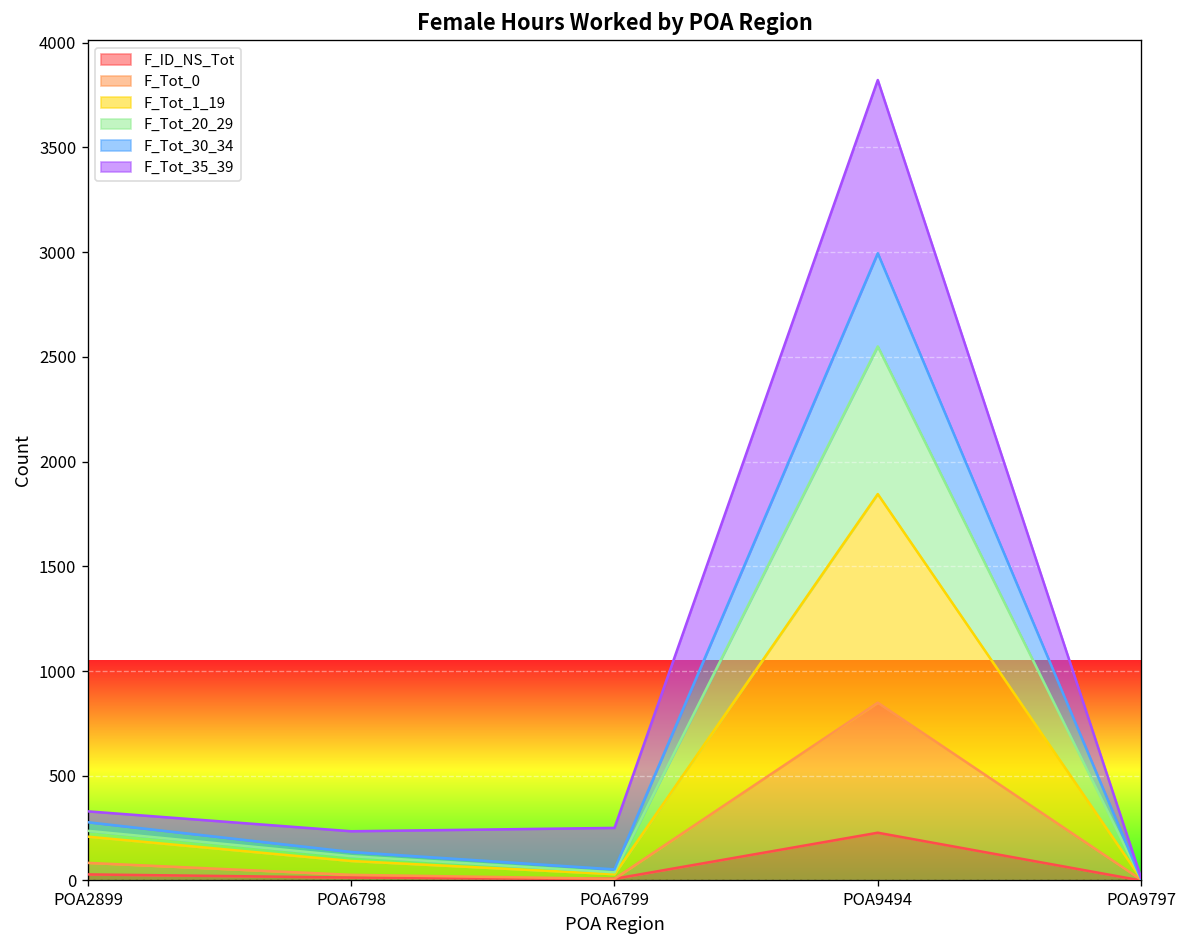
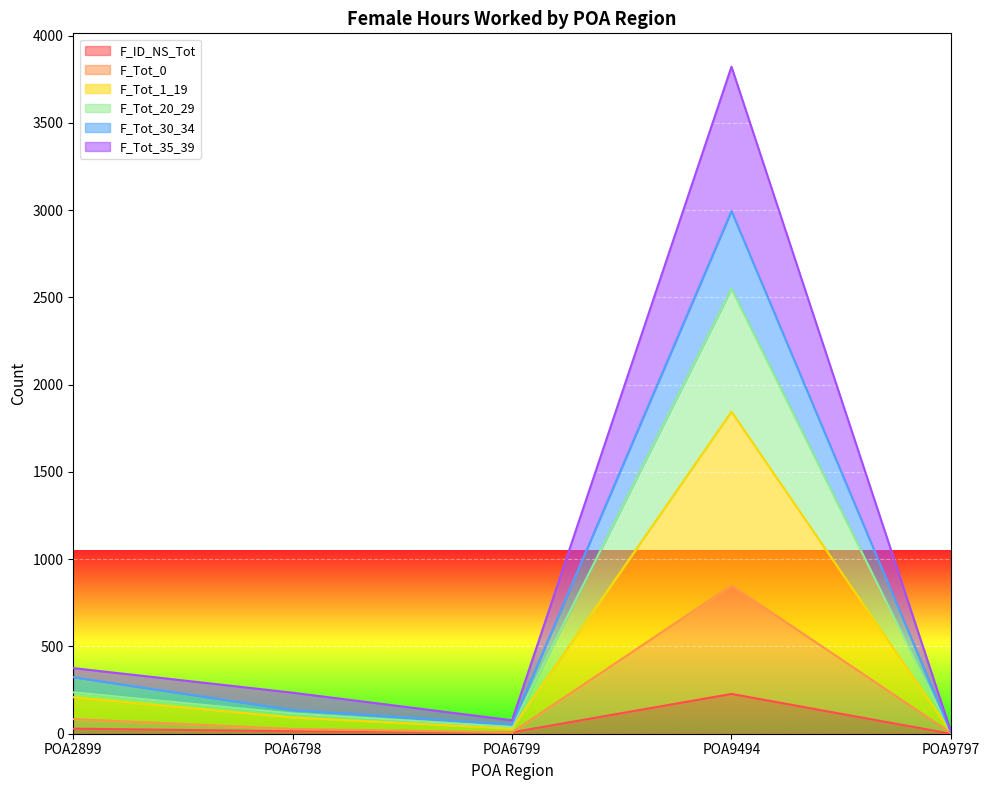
  {
    "F_Tot_1_19": {
      "POA2899": 130,
      "POA6798": 70,
      "POA9494": 1000
    },
    "F_Tot_20_29": {
      "POA2899": 30,
      "POA6798": 20,
      "POA9494": 710
    },
    "F_Tot_30_34": {
-     "POA2899": 40,
+     "POA2899": 90,
      "POA6798": 20,
      "POA9494": 450
    },
    "F_Tot_35_39": {
      "POA2899": 50,
      "POA6798": 100,
-     "POA6799": 200,
+     "POA6799": 20,
      "POA9494": 830
    }
  }
